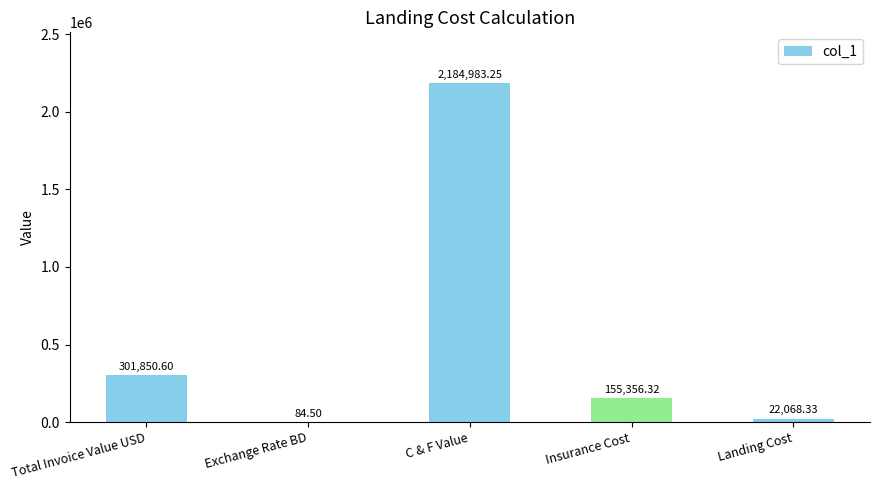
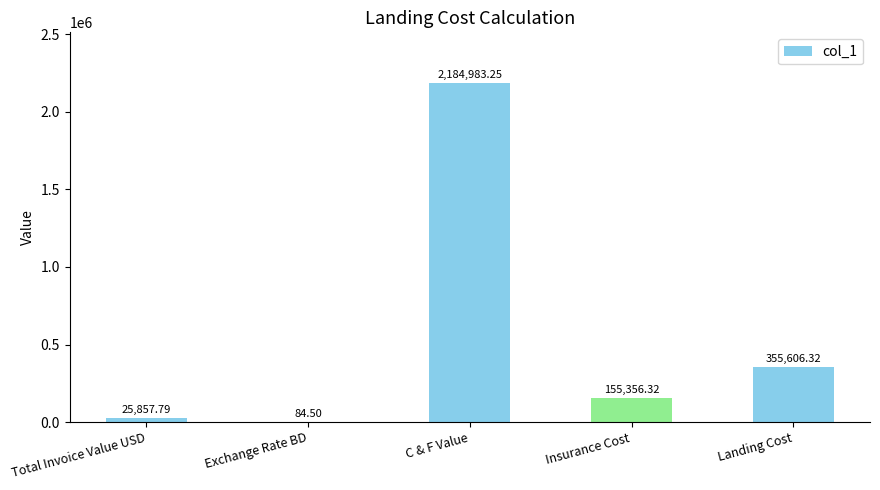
  {
-   "Total Invoice Value USD": "301,850.60",
+   "Total Invoice Value USD": "25,857.79",
    "Exchange Rate BD": "84.50",
    "C & F Value": "2,184,983.25",
    "Insurance Cost": "155,356.32",
-   "Landing Cost": "22,068.33"
+   "Landing Cost": "355,606.32"
  }
